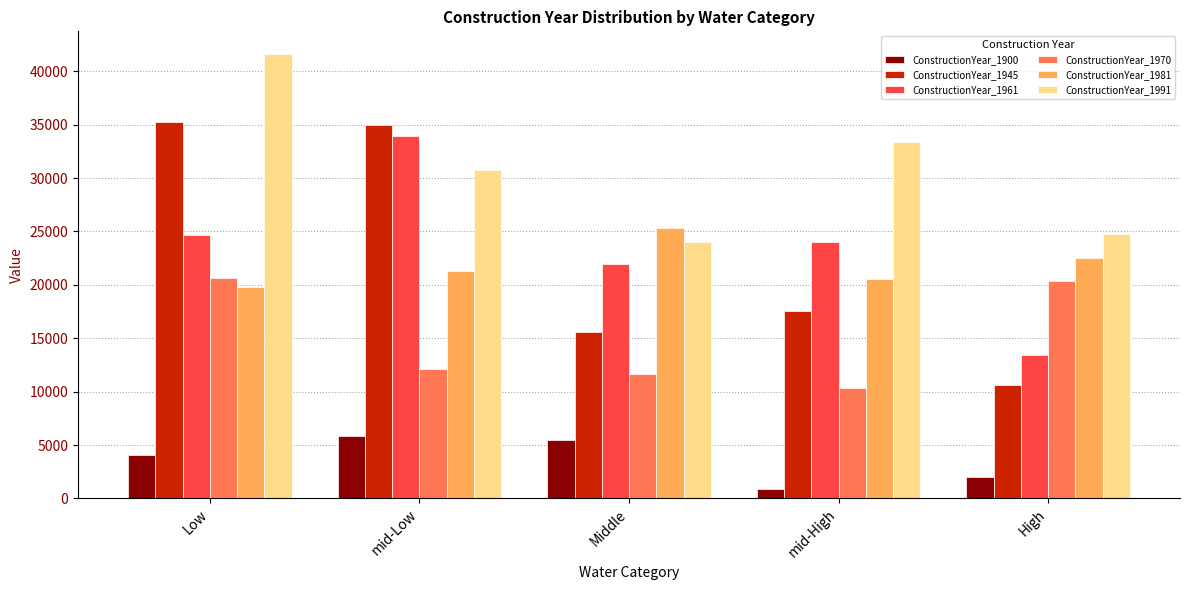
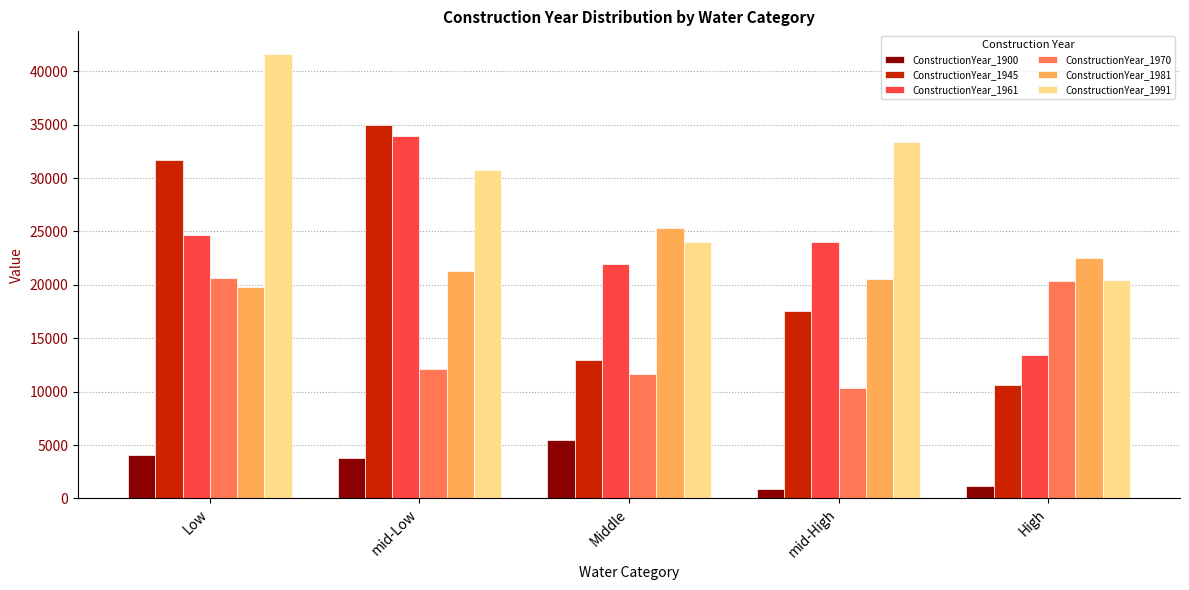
  {
    "ConstructionYear_1900": {
      "Low": 4100,
-     "mid-Low": 5800,
+     "mid-Low": 3800,
      "Middle": 5400,
      "mid-High": 900,
-     "High": 2000
+     "High": 1100
    },
    "ConstructionYear_1945": {
-     "Low": 35200,
+     "Low": 31700,
      "mid-Low": 35000,
-     "Middle": 15600,
+     "Middle": 13000,
      "mid-High": 17600,
      "High": 10600
    },
    "ConstructionYear_1991": {
      "Low": 41700,
      "mid-Low": 30800,
      "Middle": 24000,
      "mid-High": 33400,
-     "High": 24800
+     "High": 20400
    }
  }
